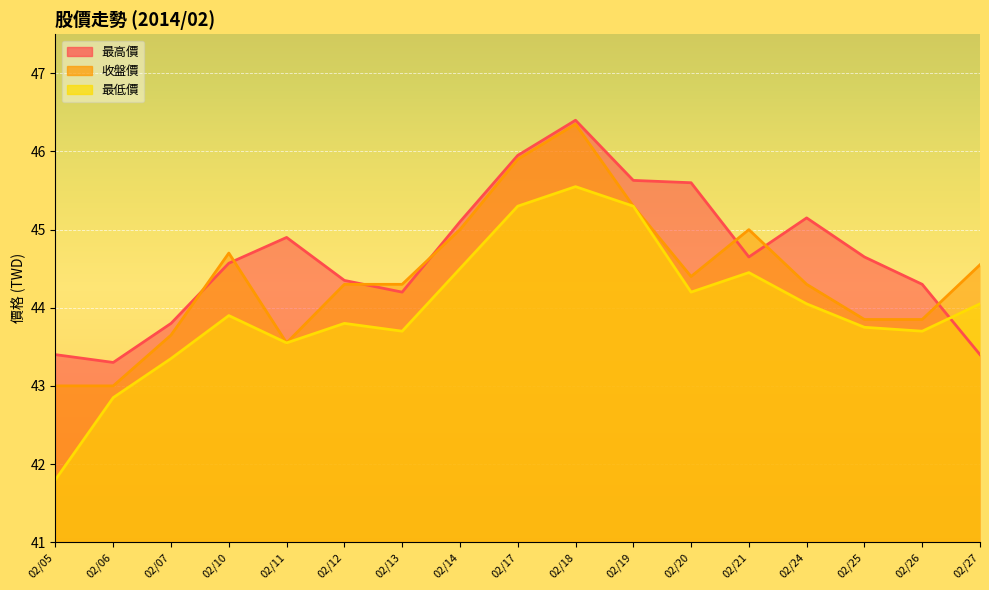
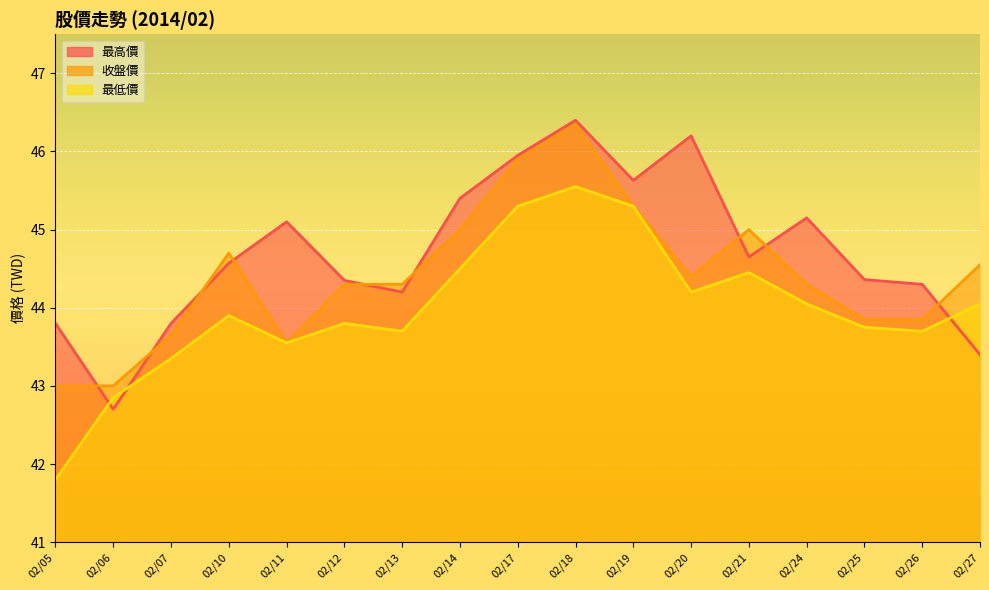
  {
    "最高價": {
-     "02/05": 43.4,
-     "02/06": 43.3,
+     "02/05": 43.8,
+     "02/06": 42.7,
      "02/07": 43.8,
      "02/10": 44.6,
-     "02/11": 44.9,
+     "02/11": 45.1,
      "02/12": 44.4,
      "02/13": 44.2,
-     "02/14": 45.1,
+     "02/14": 45.4,
      "02/17": 46.0,
      "02/18": 46.4,
      "02/19": 45.6,
-     "02/20": 45.6,
+     "02/20": 46.2,
      "02/21": 44.7,
      "02/24": 45.2,
-     "02/25": 44.7,
+     "02/25": 44.4,
      "02/26": 44.3,
      "02/27": 43.4
    }
  }
